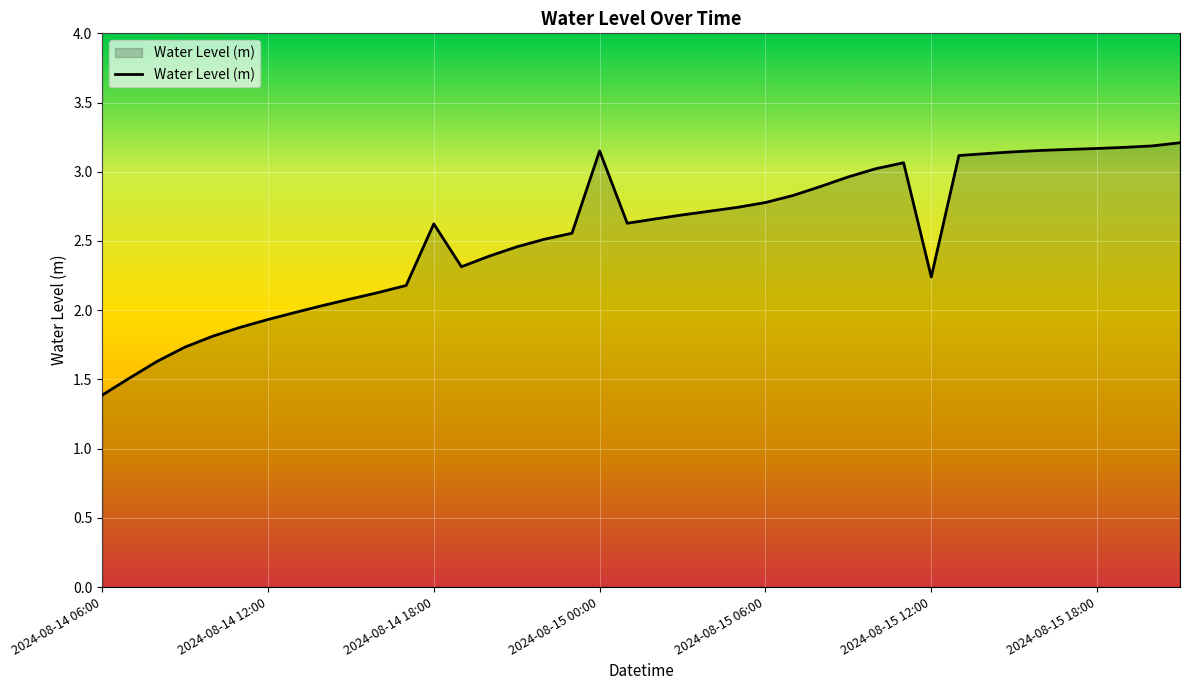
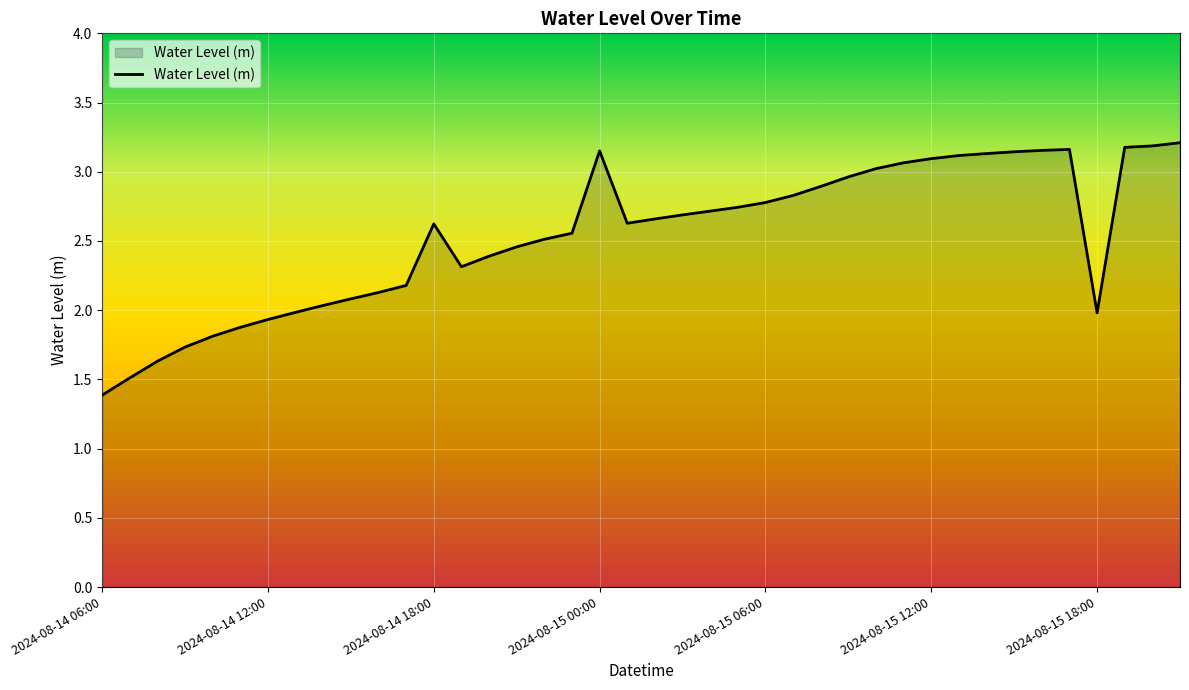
  {
    "2024-08-14 06:00": 1.39,
    "2024-08-14 12:00": 1.93,
    "2024-08-14 18:00": 2.62,
    "2024-08-15 00:00": 3.15,
    "2024-08-15 06:00": 2.78,
-   "2024-08-15 12:00": 2.24,
-   "2024-08-15 18:00": 3.17
+   "2024-08-15 12:00": 3.09,
+   "2024-08-15 18:00": 1.98
  }
